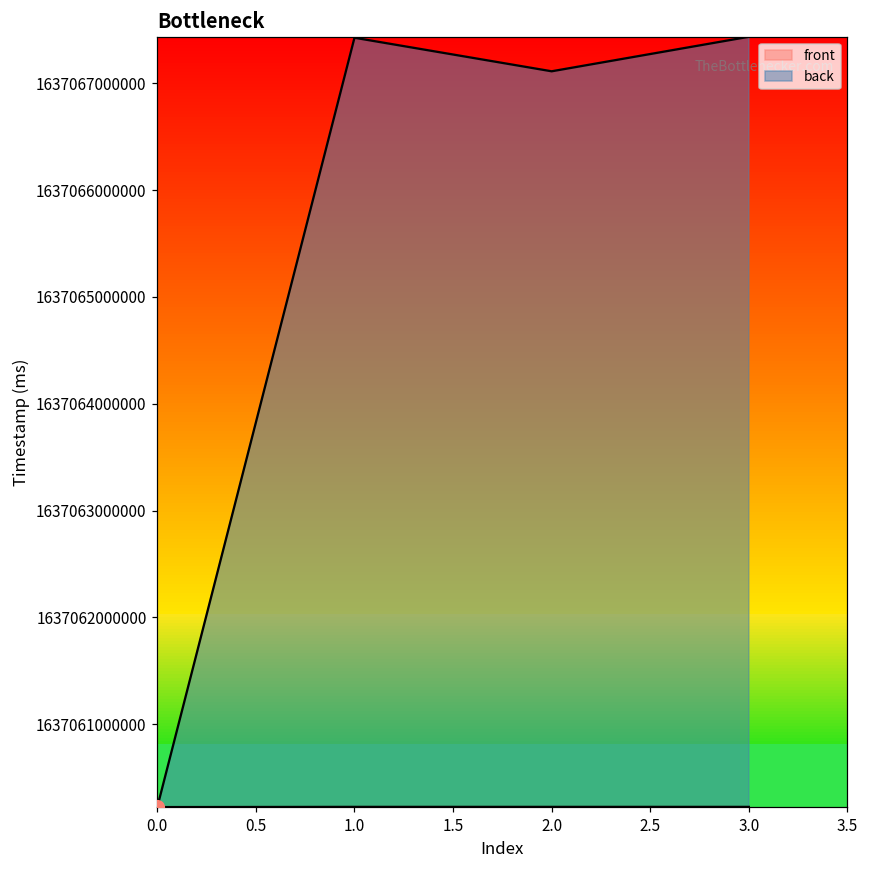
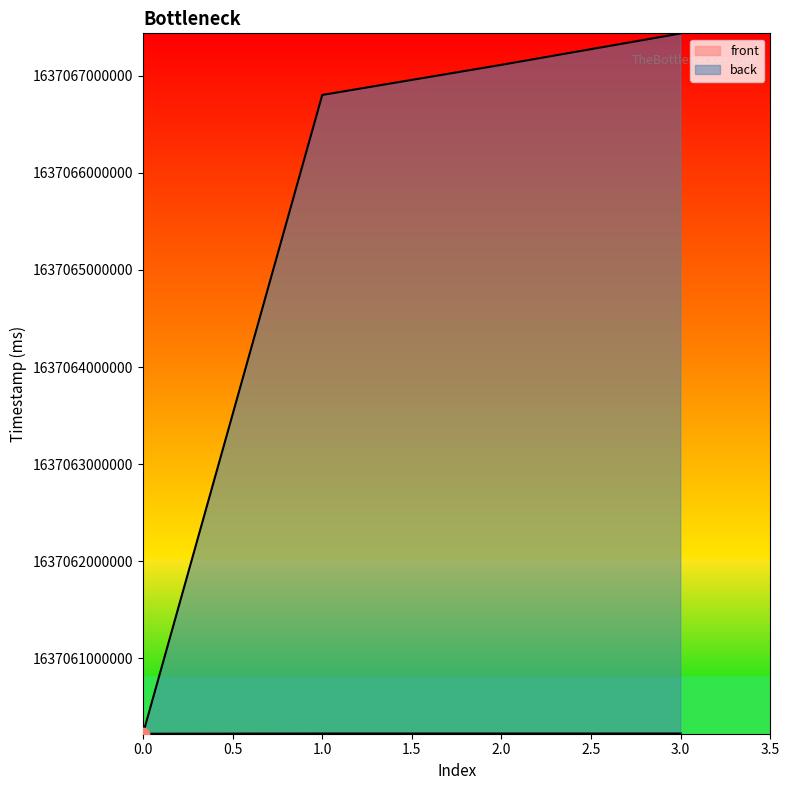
  {
    "back": {
-     "1.0": 1637067400000,
+     "1.0": 1637066800000,
      "2.0": 1637067100000,
      "3.0": 1637067400000
    }
  }
